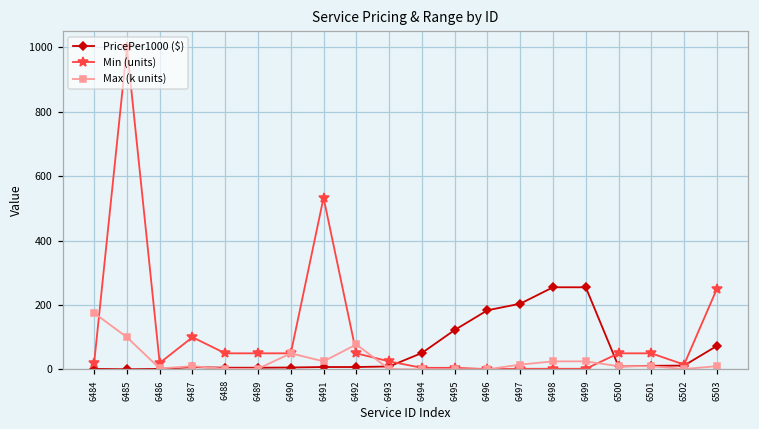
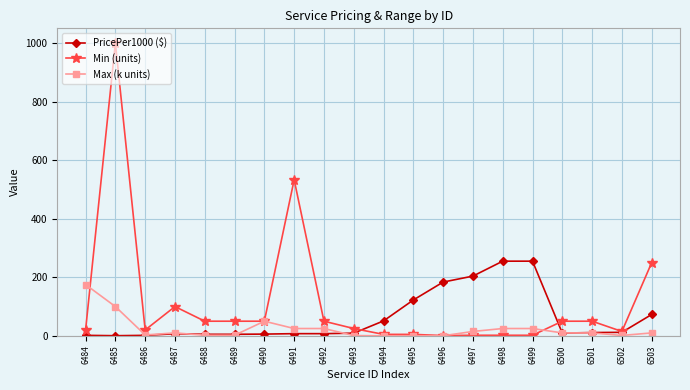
  {
    "PricePer1000 ($)": {
      "6484": 0,
      "6485": 0,
      "6490": 10,
      "6491": 10,
      "6492": 10,
      "6494": 50,
      "6495": 120,
      "6496": 180,
      "6497": 200,
      "6498": 260,
      "6499": 260,
      "6503": 70
    },
    "Min (units)": {
      "6484": 20,
      "6486": 20,
      "6487": 100,
      "6488": 50,
      "6489": 50,
      "6491": 530,
      "6492": 50,
      "6493": 30,
      "6497": 0,
      "6498": 0,
      "6499": 0,
      "6500": 50,
      "6501": 50,
      "6503": 250
    },
    "Max (k units)": {
      "6484": 180,
      "6485": 100,
      "6491": 30,
-     "6492": 80,
+     "6492": 30,
      "6497": 20,
      "6498": 30,
      "6499": 30,
      "6502": 0,
      "6503": 10
    }
  }
